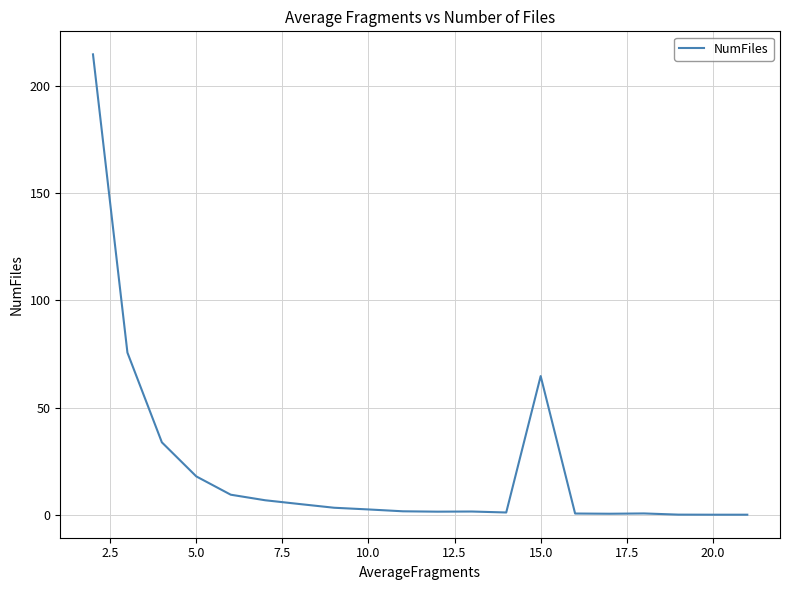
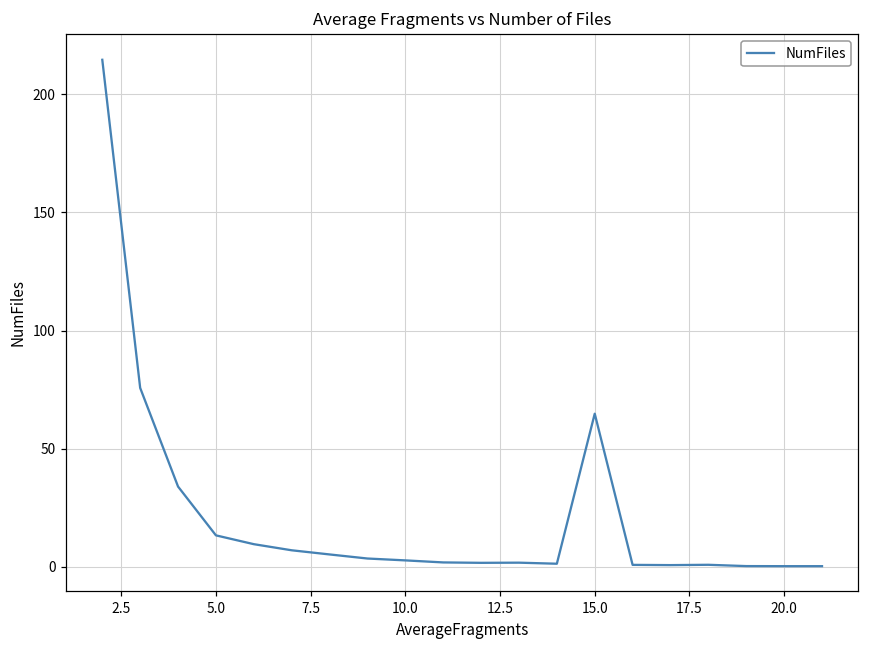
  {
-   "5.0": 18,
+   "5.0": 13,
    "10.0": 3,
    "15.0": 65,
    "20.0": 0
  }
